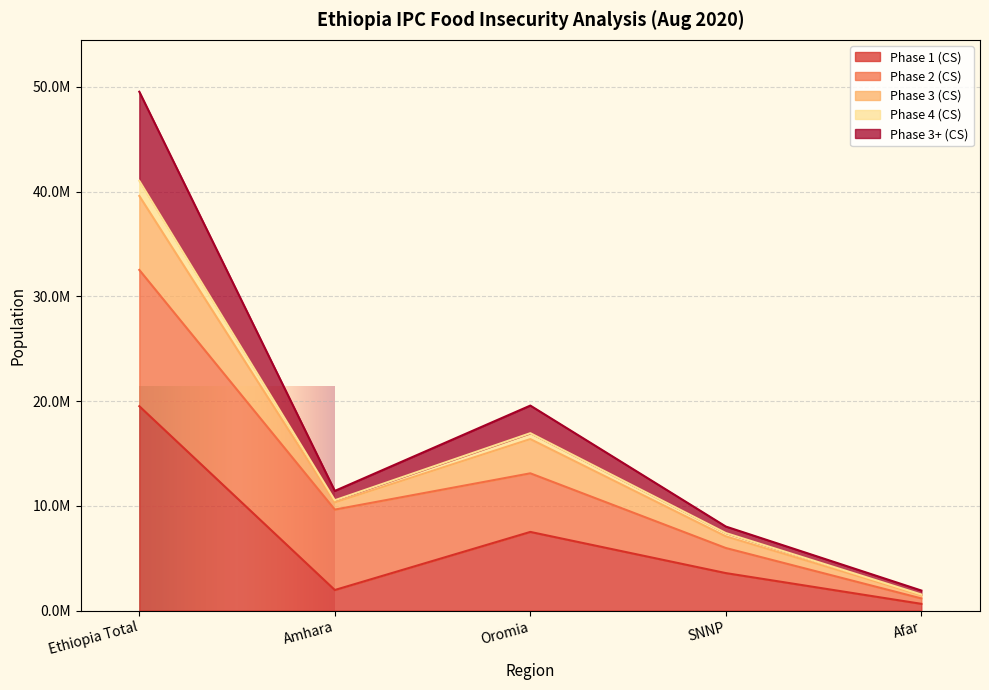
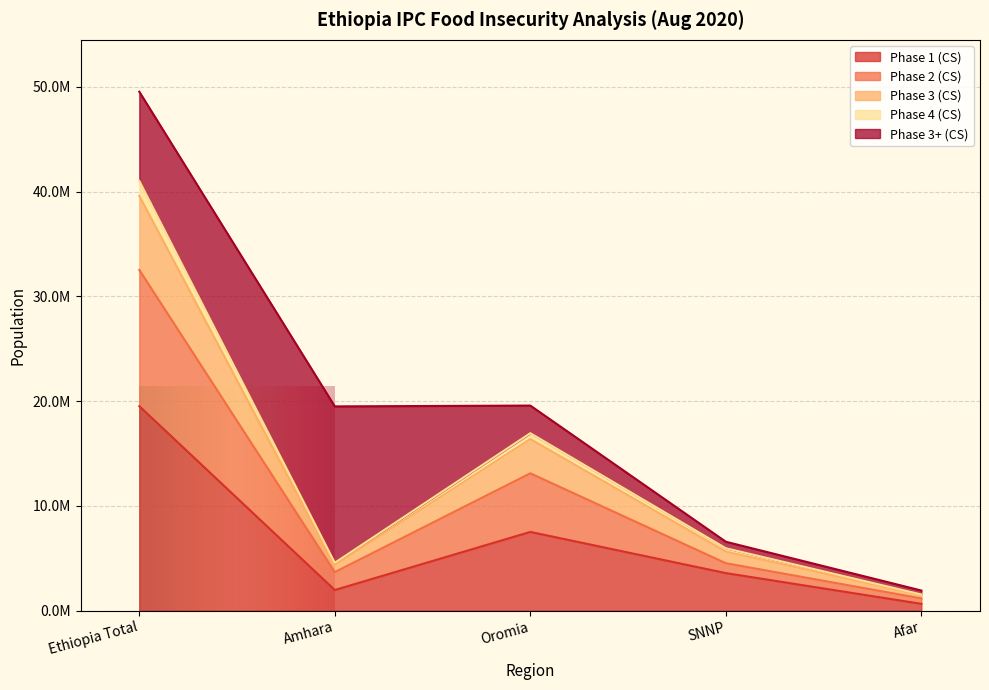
  {
    "Phase 1 (CS)": {
      "Ethiopia Total": 19500000,
      "Amhara": 2000000,
      "Oromia": 7500000,
      "SNNP": 3600000,
      "Afar": 600000
    },
    "Phase 2 (CS)": {
      "Ethiopia Total": 13000000,
-     "Amhara": 7700000,
+     "Amhara": 1700000,
      "Oromia": 5600000,
-     "SNNP": 2400000,
+     "SNNP": 900000,
      "Afar": 500000
    },
    "Phase 3 (CS)": {
      "Ethiopia Total": 7100000,
      "Oromia": 3300000,
      "SNNP": 1100000
    },
    "Phase 4 (CS)": {
      "Ethiopia Total": 1400000,
      "Oromia": 600000,
      "SNNP": 300000
    },
    "Phase 3+ (CS)": {
      "Ethiopia Total": 8500000,
-     "Amhara": 900000,
+     "Amhara": 14900000,
      "Oromia": 2600000,
      "SNNP": 600000,
      "Afar": 400000
    }
  }
